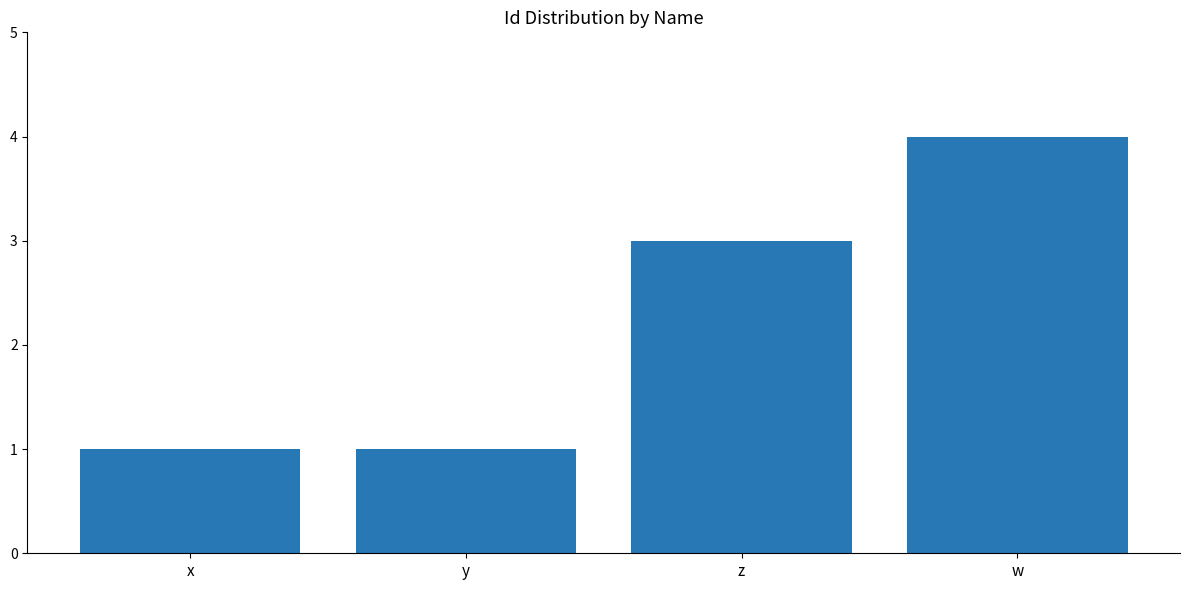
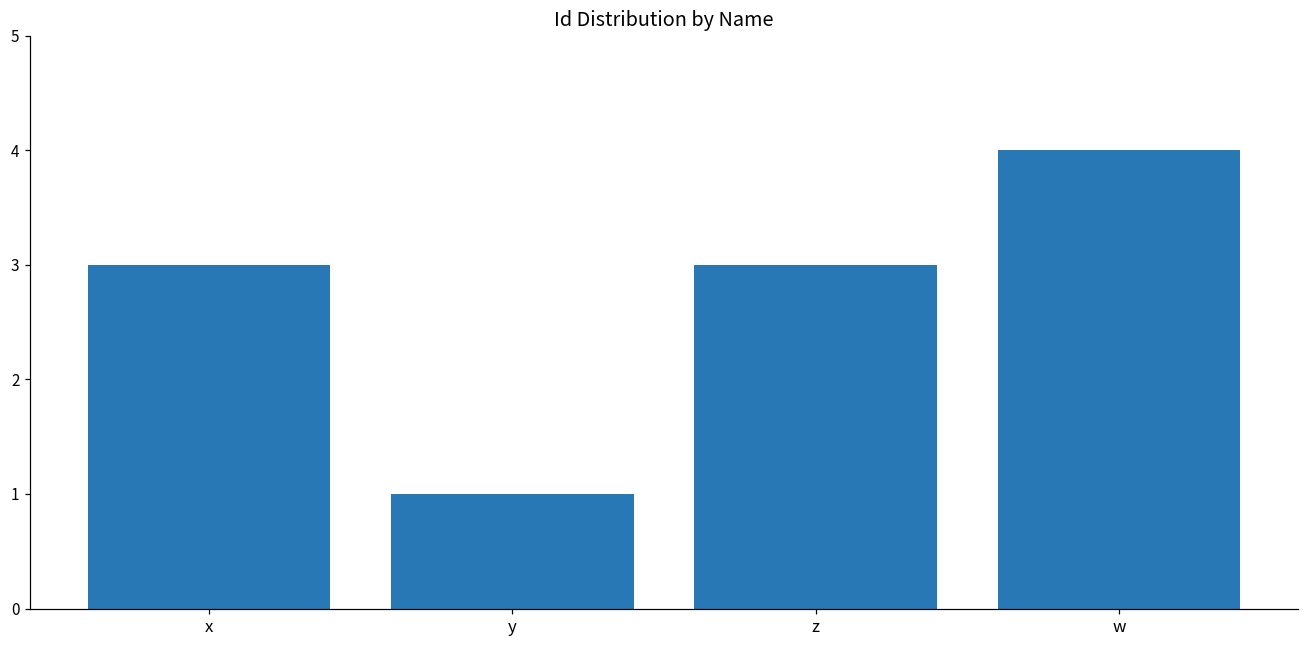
  {
-   "x": 1,
+   "x": 3,
    "y": 1,
    "z": 3,
    "w": 4
  }
